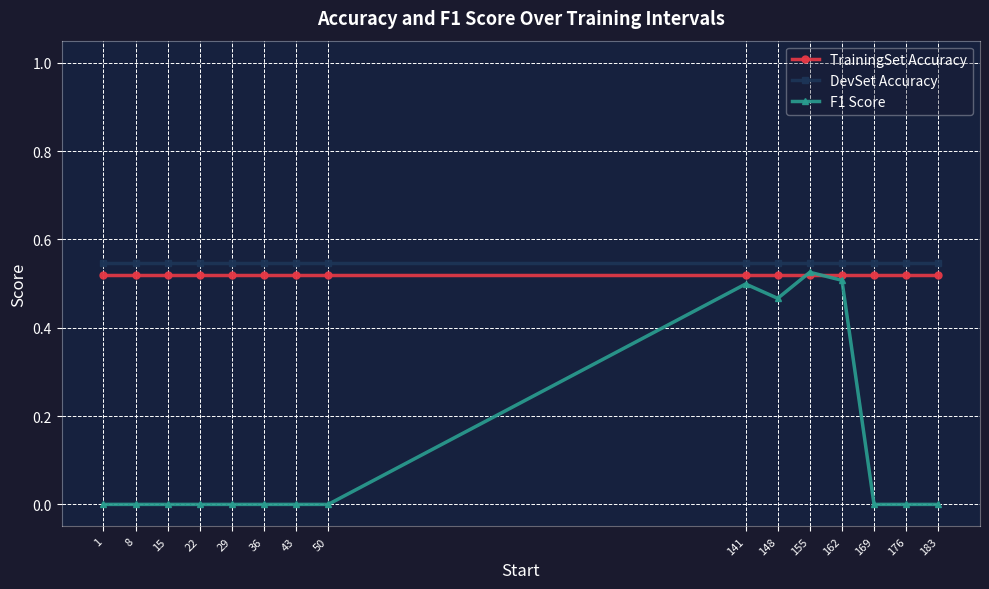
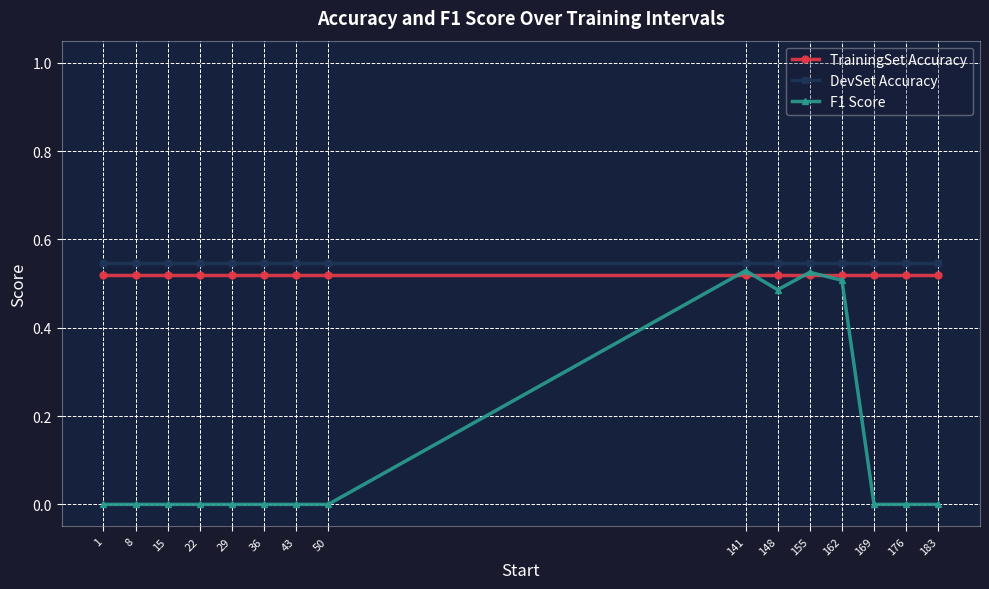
  {
    "TrainingSet Accuracy": {
      "1": 0.52,
      "8": 0.52,
      "15": 0.52,
      "22": 0.52,
      "29": 0.52,
      "36": 0.52,
      "43": 0.52,
      "50": 0.52,
      "141": 0.52,
      "148": 0.52,
      "155": 0.52,
      "162": 0.52,
      "169": 0.52,
      "176": 0.52,
      "183": 0.52
    },
    "DevSet Accuracy": {
      "1": 0.55,
      "8": 0.55,
      "15": 0.55,
      "22": 0.55,
      "29": 0.55,
      "36": 0.55,
      "43": 0.55,
      "50": 0.55,
      "141": 0.55,
      "148": 0.55,
      "155": 0.55,
      "162": 0.55,
      "169": 0.55,
      "176": 0.55,
      "183": 0.55
    },
    "F1 Score": {
      "1": 0.00,
      "8": 0.00,
      "15": 0.00,
      "22": 0.00,
      "29": 0.00,
      "36": 0.00,
      "43": 0.00,
      "50": 0.00,
-     "141": 0.50,
-     "148": 0.47,
+     "141": 0.53,
+     "148": 0.49,
      "155": 0.53,
      "162": 0.51,
      "169": 0.00,
      "176": 0.00,
      "183": 0.00
    }
  }
